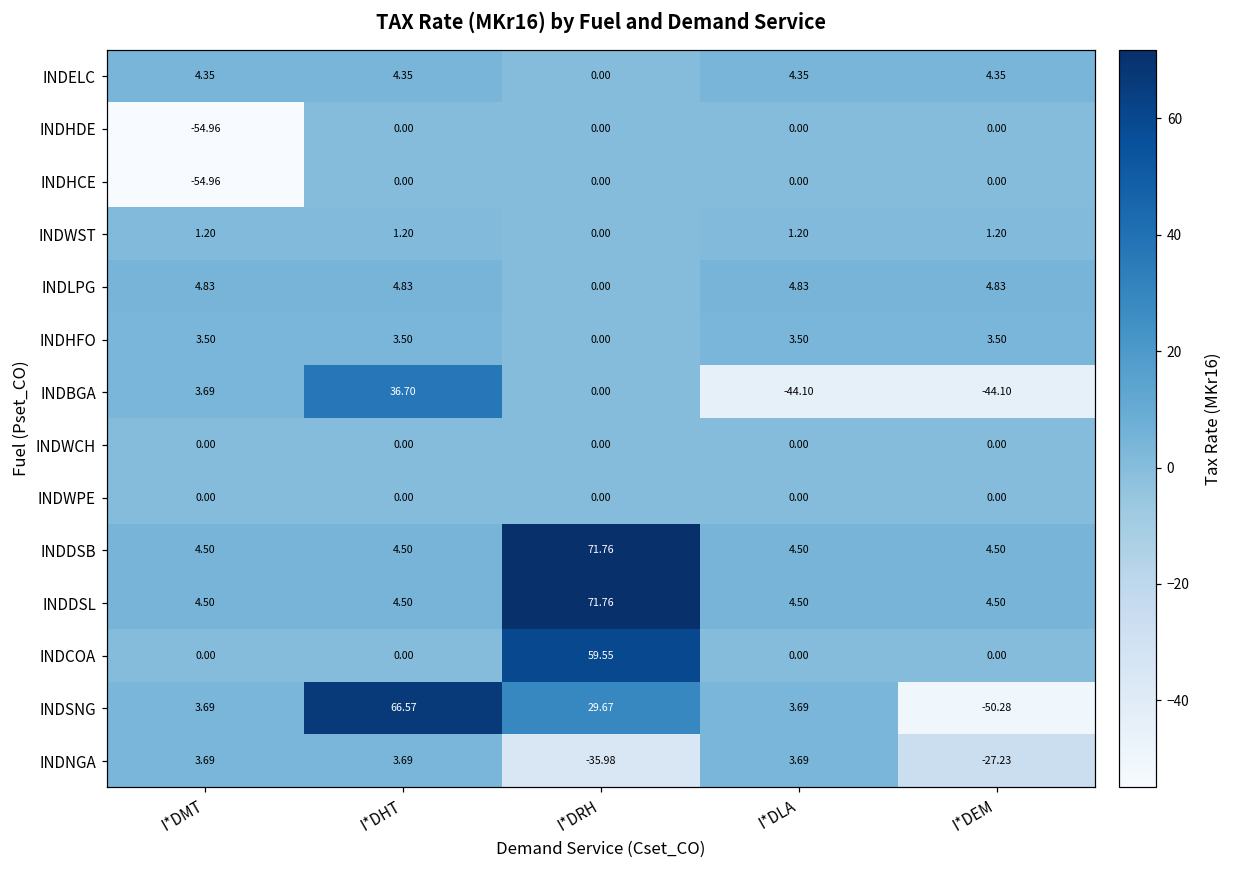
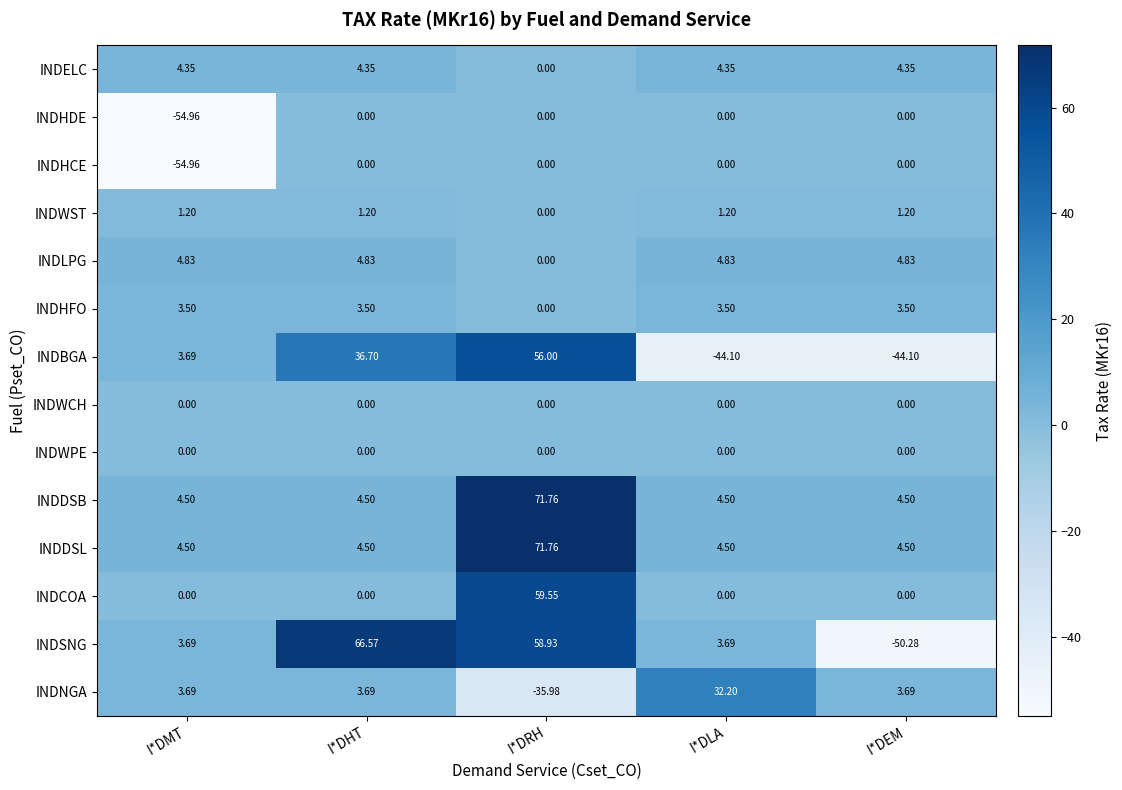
  {
    "INDELC": {
      "I*DMT": 4.35,
      "I*DHT": 4.35,
      "I*DRH": 0.00,
      "I*DLA": 4.35,
      "I*DEM": 4.35
    },
    "INDHDE": {
      "I*DMT": -54.96,
      "I*DHT": 0.00,
      "I*DRH": 0.00,
      "I*DLA": 0.00,
      "I*DEM": 0.00
    },
    "INDHCE": {
      "I*DMT": -54.96,
      "I*DHT": 0.00,
      "I*DRH": 0.00,
      "I*DLA": 0.00,
      "I*DEM": 0.00
    },
    "INDWST": {
      "I*DMT": 1.20,
      "I*DHT": 1.20,
      "I*DRH": 0.00,
      "I*DLA": 1.20,
      "I*DEM": 1.20
    },
    "INDLPG": {
      "I*DMT": 4.83,
      "I*DHT": 4.83,
      "I*DRH": 0.00,
      "I*DLA": 4.83,
      "I*DEM": 4.83
    },
    "INDHFO": {
      "I*DMT": 3.50,
      "I*DHT": 3.50,
      "I*DRH": 0.00,
      "I*DLA": 3.50,
      "I*DEM": 3.50
    },
    "INDBGA": {
      "I*DMT": 3.69,
      "I*DHT": 36.70,
-     "I*DRH": 0.00,
+     "I*DRH": 56.00,
      "I*DLA": -44.10,
      "I*DEM": -44.10
    },
    "INDWCH": {
      "I*DMT": 0.00,
      "I*DHT": 0.00,
      "I*DRH": 0.00,
      "I*DLA": 0.00,
      "I*DEM": 0.00
    },
    "INDWPE": {
      "I*DMT": 0.00,
      "I*DHT": 0.00,
      "I*DRH": 0.00,
      "I*DLA": 0.00,
      "I*DEM": 0.00
    },
    "INDDSB": {
      "I*DMT": 4.50,
      "I*DHT": 4.50,
      "I*DRH": 71.76,
      "I*DLA": 4.50,
      "I*DEM": 4.50
    },
    "INDDSL": {
      "I*DMT": 4.50,
      "I*DHT": 4.50,
      "I*DRH": 71.76,
      "I*DLA": 4.50,
      "I*DEM": 4.50
    },
    "INDCOA": {
      "I*DMT": 0.00,
      "I*DHT": 0.00,
      "I*DRH": 59.55,
      "I*DLA": 0.00,
      "I*DEM": 0.00
    },
    "INDSNG": {
      "I*DMT": 3.69,
      "I*DHT": 66.57,
-     "I*DRH": 29.67,
+     "I*DRH": 58.93,
      "I*DLA": 3.69,
      "I*DEM": -50.28
    },
    "INDNGA": {
      "I*DMT": 3.69,
      "I*DHT": 3.69,
      "I*DRH": -35.98,
-     "I*DLA": 3.69,
-     "I*DEM": -27.23
+     "I*DLA": 32.20,
+     "I*DEM": 3.69
    }
  }
